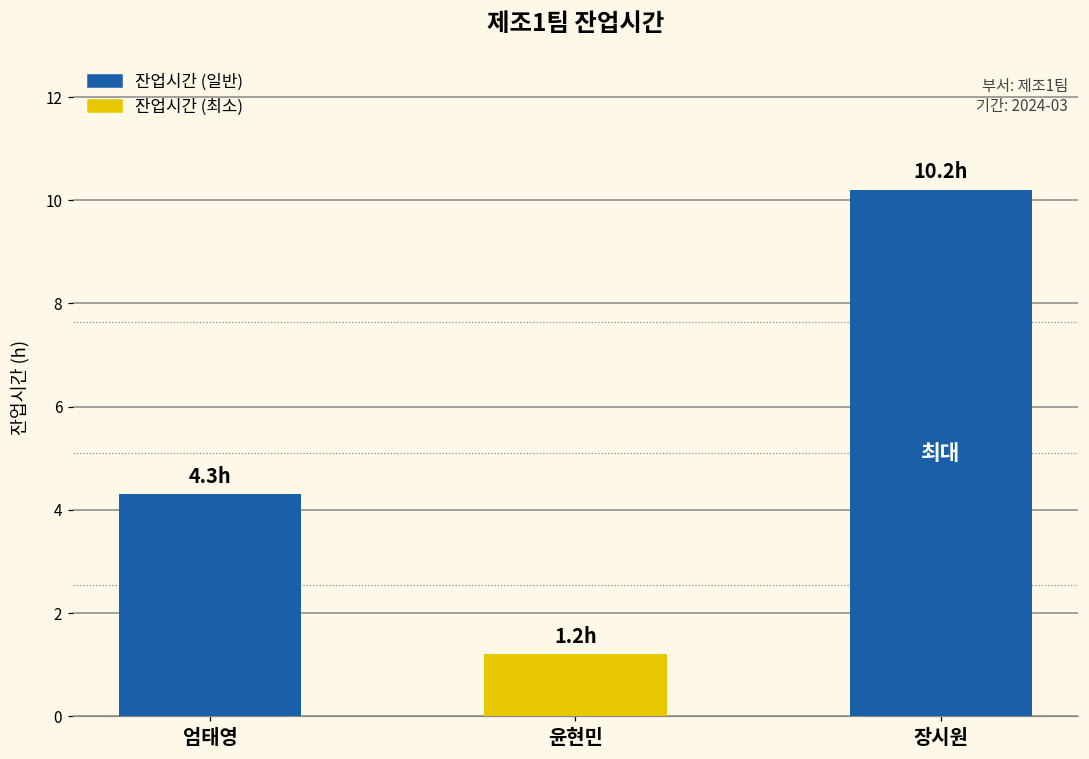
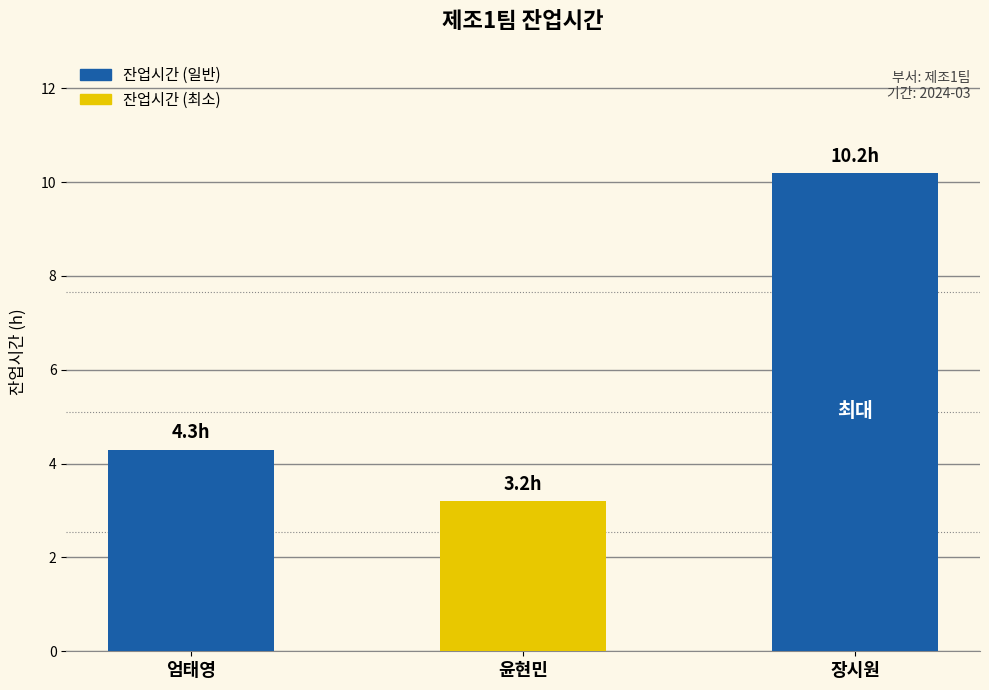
  {
    "엄태영": "4.3h",
-   "윤현민": "1.2h",
+   "윤현민": "3.2h",
    "장시원": "10.2h"
  }
